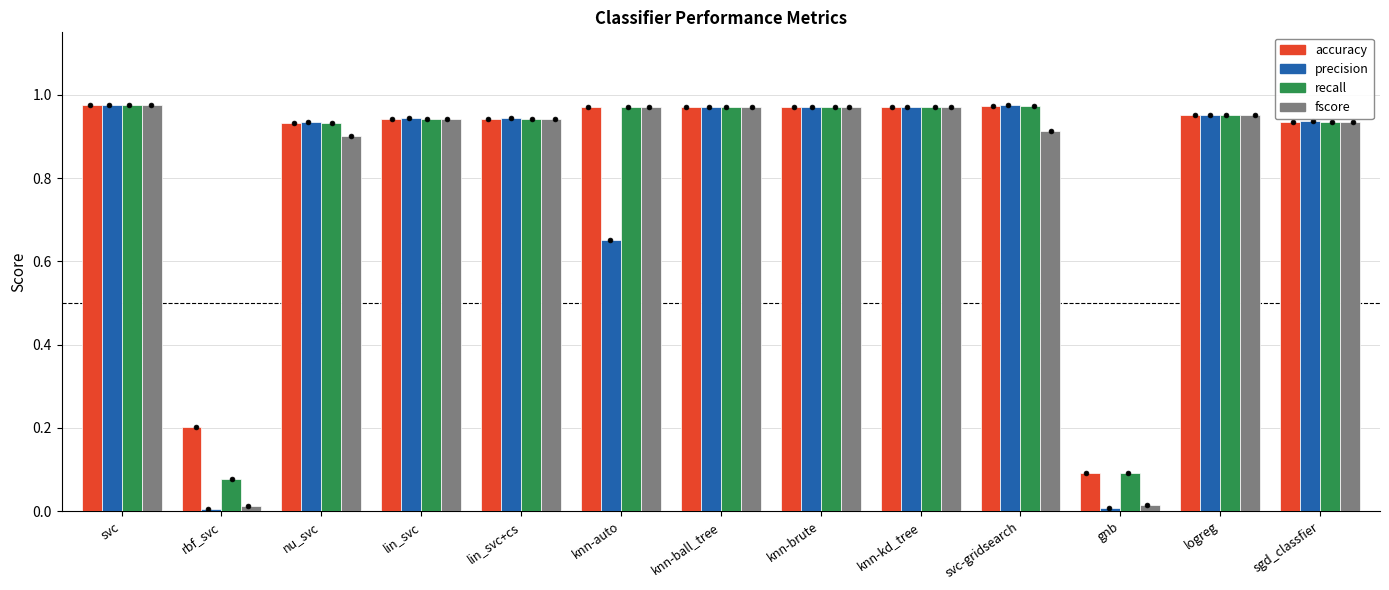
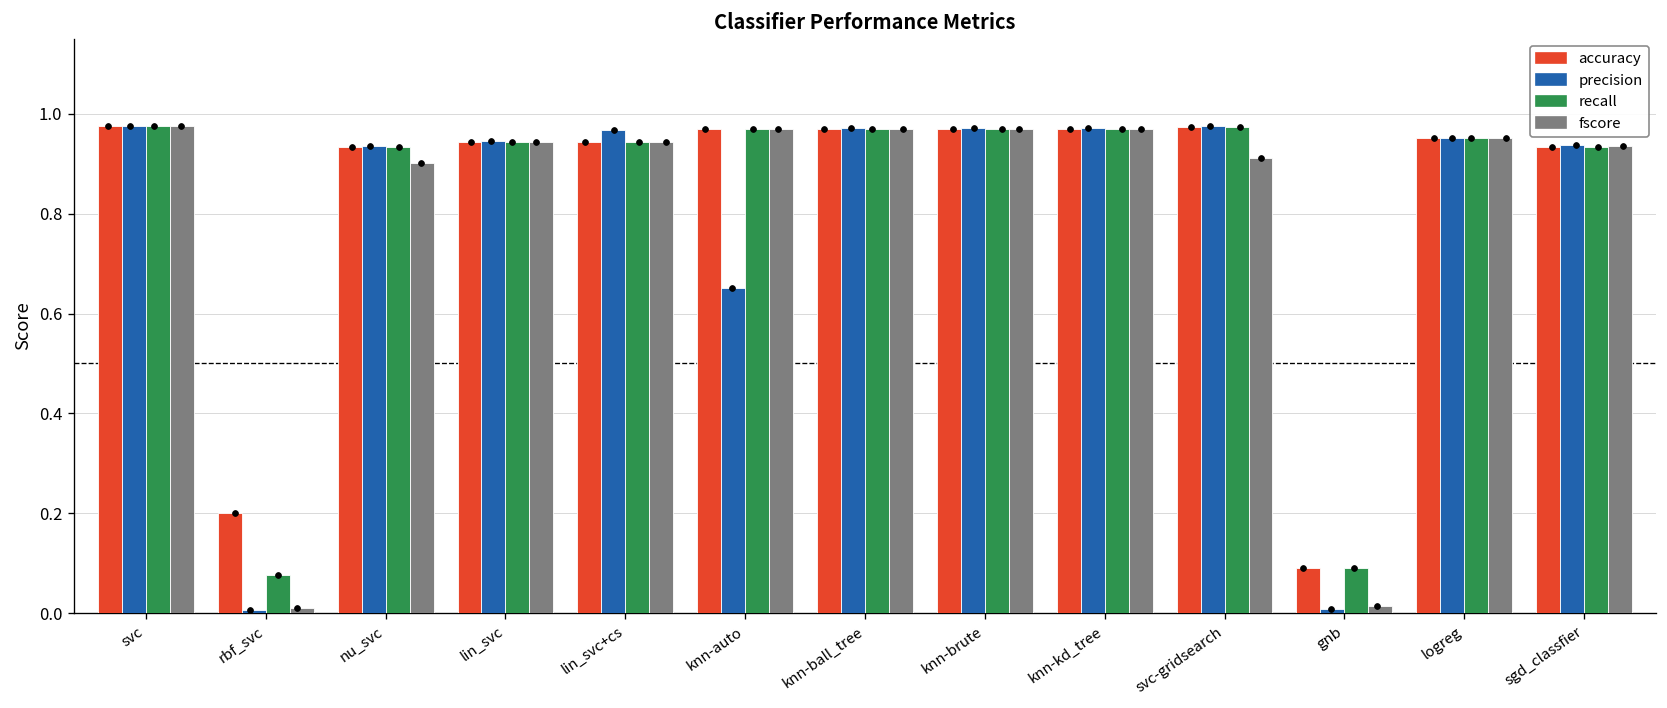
  {
    "accuracy": {
      "svc": 0.97,
      "rbf_svc": 0.20,
      "nu_svc": 0.93,
      "lin_svc": 0.94,
      "lin_svc+cs": 0.94,
      "knn-auto": 0.97,
      "knn-ball_tree": 0.97,
      "knn-brute": 0.97,
      "knn-kd_tree": 0.97,
      "svc-gridsearch": 0.97,
      "gnb": 0.09,
      "logreg": 0.95,
      "sgd_classfier": 0.93
    },
    "precision": {
      "svc": 0.98,
      "nu_svc": 0.94,
      "lin_svc": 0.95,
-     "lin_svc+cs": 0.95,
+     "lin_svc+cs": 0.97,
      "knn-auto": 0.65,
      "knn-ball_tree": 0.97,
      "knn-brute": 0.97,
      "knn-kd_tree": 0.97,
      "svc-gridsearch": 0.97,
      "gnb": 0.01,
      "logreg": 0.95,
      "sgd_classfier": 0.94
    },
    "recall": {
      "svc": 0.97,
      "rbf_svc": 0.08,
      "nu_svc": 0.93,
      "lin_svc": 0.94,
      "lin_svc+cs": 0.94,
      "knn-auto": 0.97,
      "knn-ball_tree": 0.97,
      "knn-brute": 0.97,
      "knn-kd_tree": 0.97,
      "svc-gridsearch": 0.97,
      "gnb": 0.09,
      "logreg": 0.95,
      "sgd_classfier": 0.93
    },
    "fscore": {
      "svc": 0.97,
      "rbf_svc": 0.01,
      "nu_svc": 0.90,
      "lin_svc": 0.94,
      "lin_svc+cs": 0.94,
      "knn-auto": 0.97,
      "knn-ball_tree": 0.97,
      "knn-brute": 0.97,
      "knn-kd_tree": 0.97,
      "svc-gridsearch": 0.91,
      "gnb": 0.02,
      "logreg": 0.95,
      "sgd_classfier": 0.93
    }
  }
